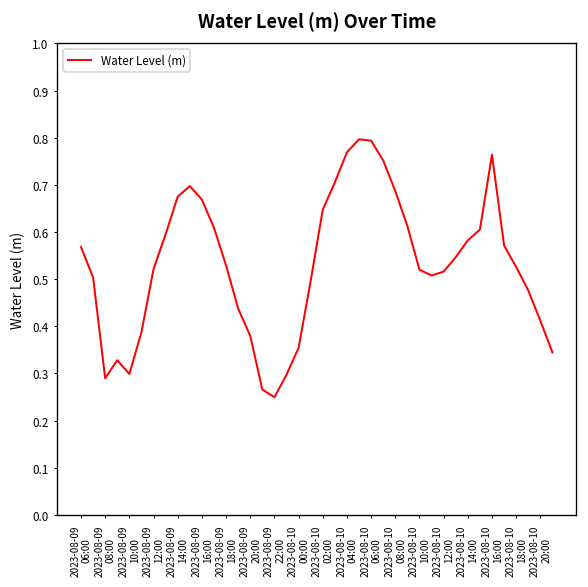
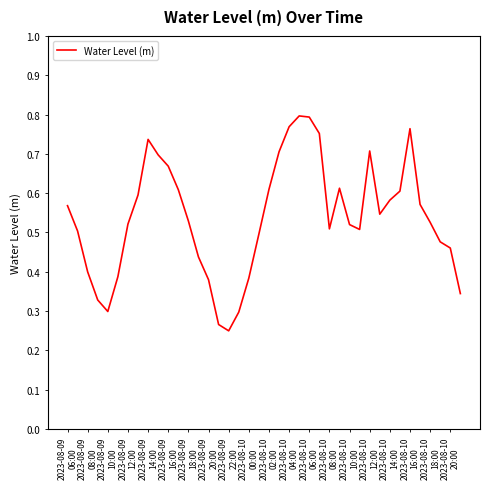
  {
    "2023-08-09 06:00": 0.57,
-   "2023-08-09 08:00": 0.29,
+   "2023-08-09 08:00": 0.40,
    "2023-08-09 10:00": 0.30,
    "2023-08-09 12:00": 0.52,
-   "2023-08-09 14:00": 0.67,
+   "2023-08-09 14:00": 0.74,
    "2023-08-09 16:00": 0.67,
    "2023-08-09 18:00": 0.53,
    "2023-08-09 20:00": 0.38,
    "2023-08-09 22:00": 0.25,
-   "2023-08-10 00:00": 0.35,
-   "2023-08-10 02:00": 0.65,
+   "2023-08-10 00:00": 0.38,
+   "2023-08-10 02:00": 0.61,
    "2023-08-10 04:00": 0.77,
    "2023-08-10 06:00": 0.79,
-   "2023-08-10 08:00": 0.69,
+   "2023-08-10 08:00": 0.51,
    "2023-08-10 10:00": 0.52,
-   "2023-08-10 12:00": 0.52,
+   "2023-08-10 12:00": 0.71,
    "2023-08-10 14:00": 0.58,
    "2023-08-10 16:00": 0.76,
    "2023-08-10 18:00": 0.53,
-   "2023-08-10 20:00": 0.41
+   "2023-08-10 20:00": 0.46
  }
